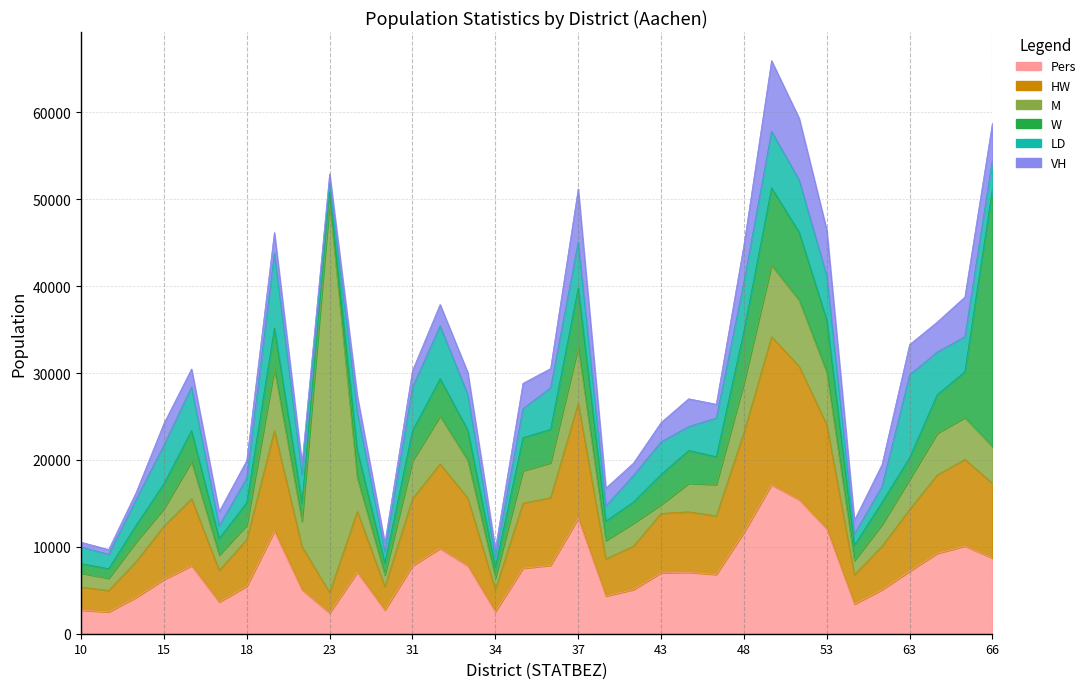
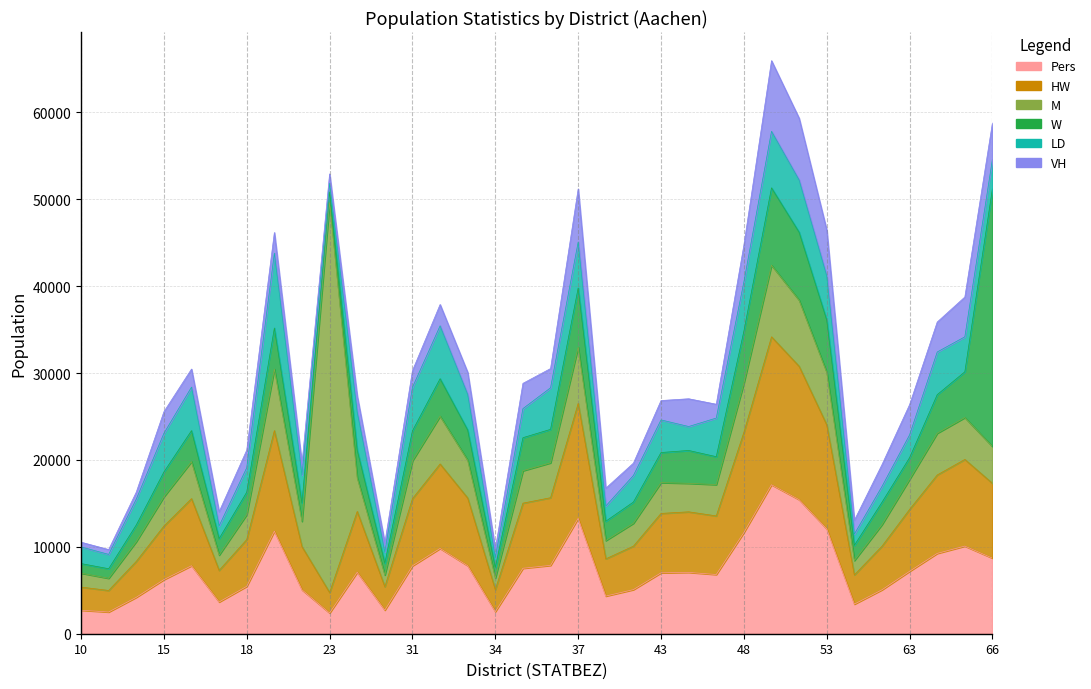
  {
    "Pers": {
      "10": 3000,
      "15": 6000,
      "18": 5000,
      "23": 2000,
      "31": 8000,
      "34": 3000,
      "37": 13000,
      "43": 7000,
      "48": 12000,
      "53": 12000,
      "63": 7000,
      "66": 9000
    },
    "HW": {
      "10": 3000,
      "15": 6000,
      "18": 5000,
      "23": 2000,
      "31": 8000,
      "34": 3000,
      "37": 13000,
      "43": 7000,
      "48": 12000,
      "53": 12000,
      "63": 7000,
      "66": 9000
    },
    "M": {
      "10": 2000,
-     "15": 2000,
-     "18": 2000,
+     "15": 3000,
+     "18": 3000,
      "23": 45000,
      "31": 4000,
      "34": 1000,
      "37": 6000,
-     "43": 1000,
+     "43": 4000,
      "48": 6000,
      "53": 6000,
      "63": 3000,
      "66": 4000
    },
    "W": {
      "10": 1000,
      "15": 3000,
      "18": 3000,
      "23": 1000,
      "31": 3000,
      "34": 1000,
      "37": 7000,
      "43": 3000,
      "48": 6000,
      "53": 6000,
      "63": 2000,
      "66": 30000
    },
    "LD": {
      "10": 2000,
      "15": 4000,
      "18": 3000,
      "23": 1000,
      "31": 5000,
      "34": 1000,
      "37": 5000,
      "43": 4000,
      "48": 6000,
      "53": 5000,
-     "63": 10000,
+     "63": 3000,
      "66": 3000
    },
    "VH": {
      "10": 1000,
      "15": 2000,
      "18": 2000,
      "23": 1000,
      "31": 2000,
      "34": 1000,
      "37": 6000,
      "43": 2000,
      "48": 4000,
      "53": 5000,
      "63": 3000,
      "66": 4000
    }
  }
